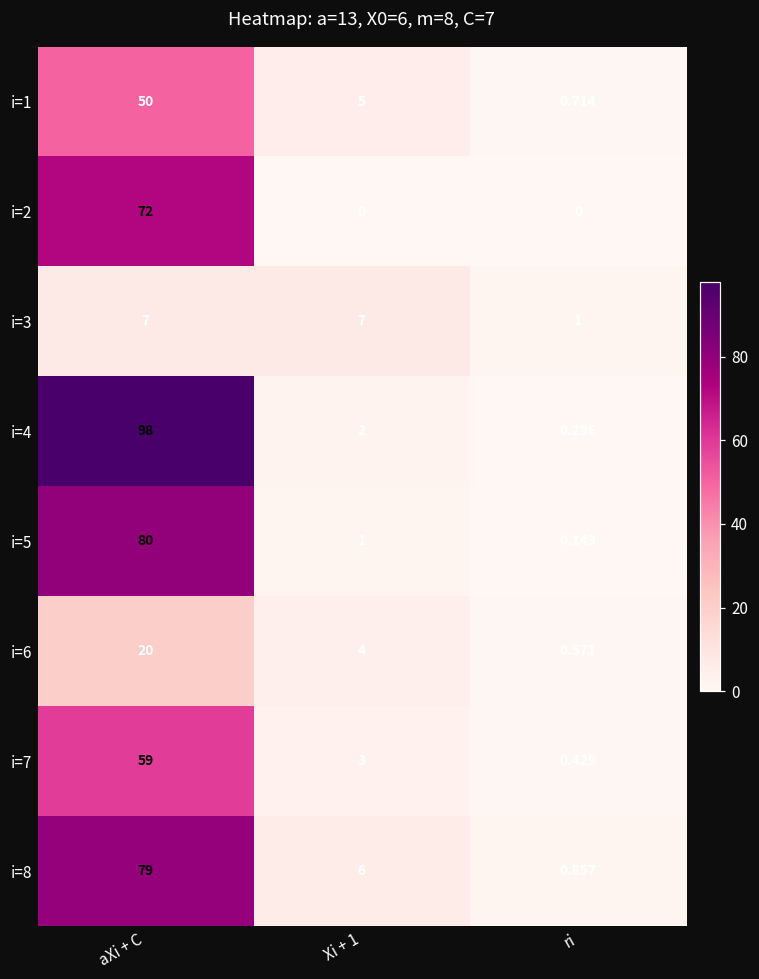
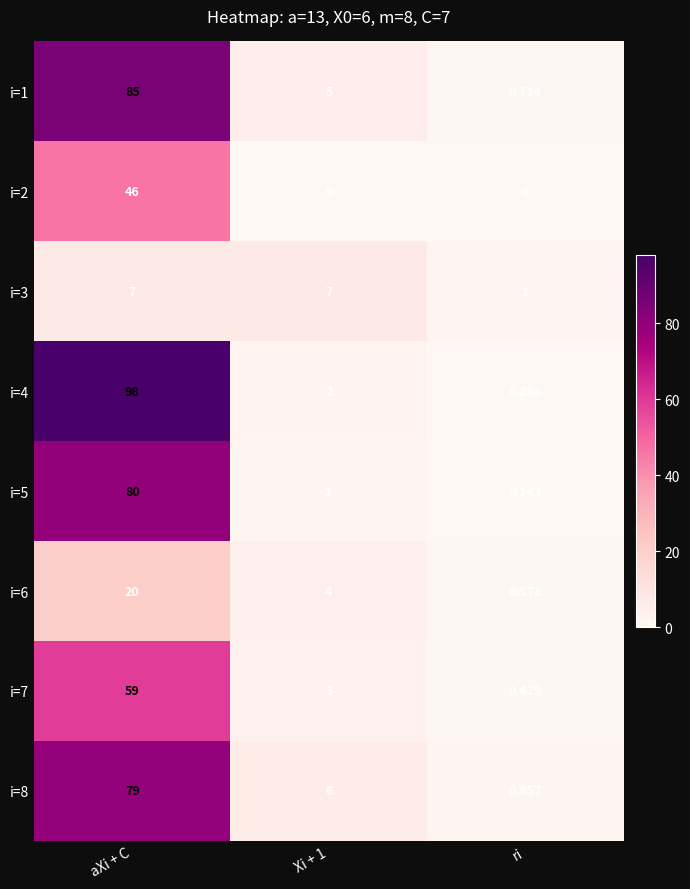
  {
    "i=1": {
-     "aXi + C": 50
+     "aXi + C": 85
    },
    "i=2": {
-     "aXi + C": 72
+     "aXi + C": 46
    },
    "i=4": {
      "aXi + C": 98
    },
    "i=5": {
      "aXi + C": 80
    },
    "i=6": {
      "aXi + C": 20
    },
    "i=7": {
      "aXi + C": 59
    },
    "i=8": {
      "aXi + C": 79
    }
  }
